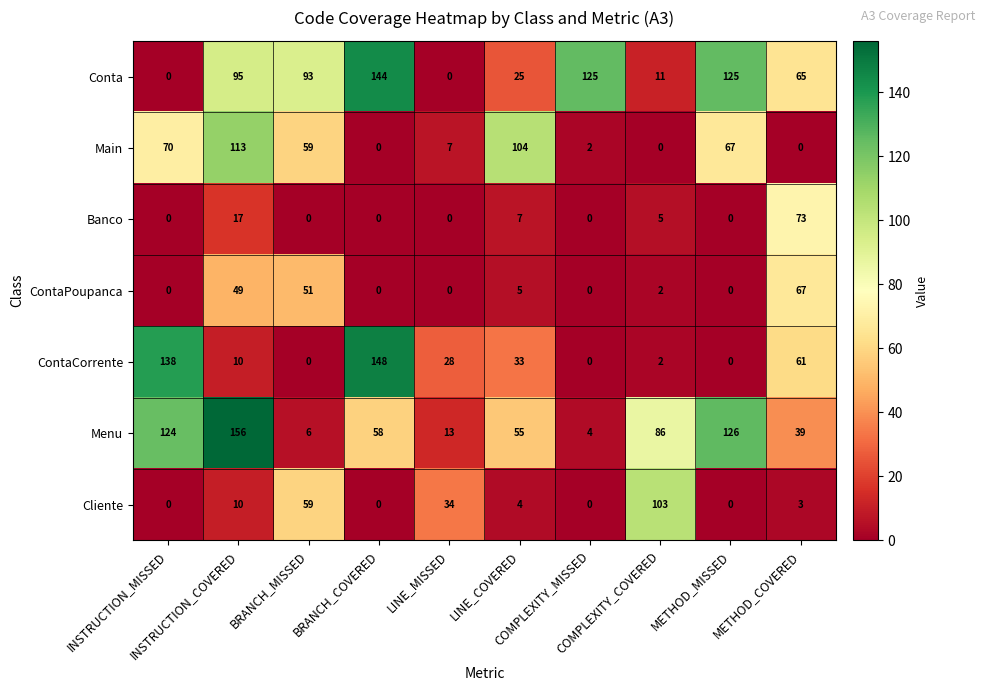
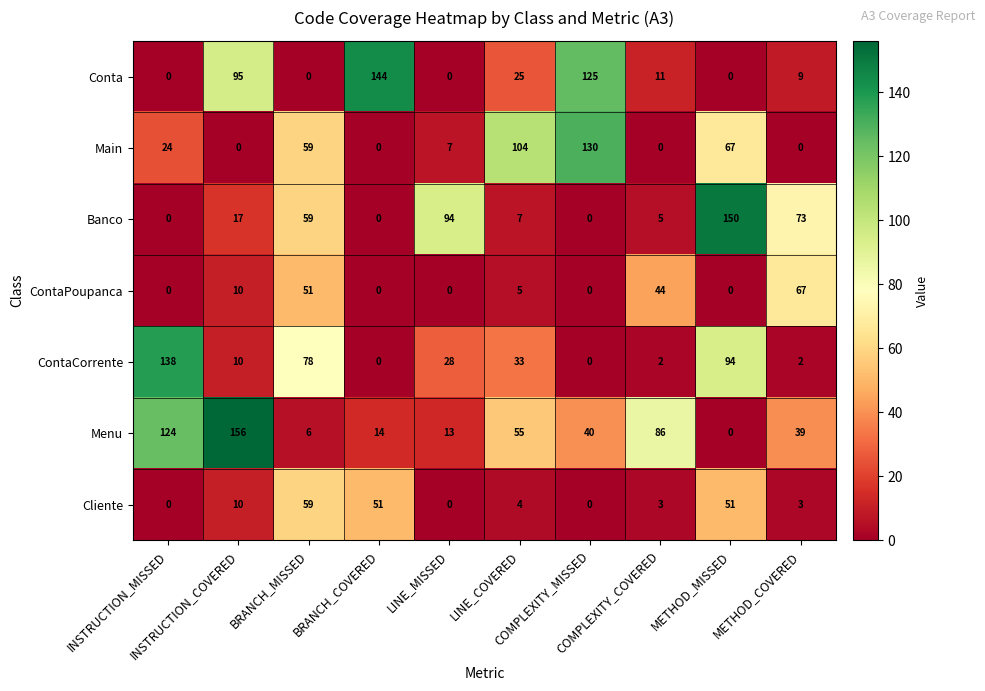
  {
    "Conta": {
      "INSTRUCTION_MISSED": 0,
      "INSTRUCTION_COVERED": 95,
-     "BRANCH_MISSED": 93,
+     "BRANCH_MISSED": 0,
      "BRANCH_COVERED": 144,
      "LINE_MISSED": 0,
      "LINE_COVERED": 25,
      "COMPLEXITY_MISSED": 125,
      "COMPLEXITY_COVERED": 11,
-     "METHOD_MISSED": 125,
-     "METHOD_COVERED": 65
+     "METHOD_MISSED": 0,
+     "METHOD_COVERED": 9
    },
    "Main": {
-     "INSTRUCTION_MISSED": 70,
-     "INSTRUCTION_COVERED": 113,
+     "INSTRUCTION_MISSED": 24,
+     "INSTRUCTION_COVERED": 0,
      "BRANCH_MISSED": 59,
      "BRANCH_COVERED": 0,
      "LINE_MISSED": 7,
      "LINE_COVERED": 104,
-     "COMPLEXITY_MISSED": 2,
+     "COMPLEXITY_MISSED": 130,
      "COMPLEXITY_COVERED": 0,
      "METHOD_MISSED": 67,
      "METHOD_COVERED": 0
    },
    "Banco": {
      "INSTRUCTION_MISSED": 0,
      "INSTRUCTION_COVERED": 17,
-     "BRANCH_MISSED": 0,
+     "BRANCH_MISSED": 59,
      "BRANCH_COVERED": 0,
-     "LINE_MISSED": 0,
+     "LINE_MISSED": 94,
      "LINE_COVERED": 7,
      "COMPLEXITY_MISSED": 0,
      "COMPLEXITY_COVERED": 5,
-     "METHOD_MISSED": 0,
+     "METHOD_MISSED": 150,
      "METHOD_COVERED": 73
    },
    "ContaPoupanca": {
      "INSTRUCTION_MISSED": 0,
-     "INSTRUCTION_COVERED": 49,
+     "INSTRUCTION_COVERED": 10,
      "BRANCH_MISSED": 51,
      "BRANCH_COVERED": 0,
      "LINE_MISSED": 0,
      "LINE_COVERED": 5,
      "COMPLEXITY_MISSED": 0,
-     "COMPLEXITY_COVERED": 2,
+     "COMPLEXITY_COVERED": 44,
      "METHOD_MISSED": 0,
      "METHOD_COVERED": 67
    },
    "ContaCorrente": {
      "INSTRUCTION_MISSED": 138,
      "INSTRUCTION_COVERED": 10,
-     "BRANCH_MISSED": 0,
-     "BRANCH_COVERED": 148,
+     "BRANCH_MISSED": 78,
+     "BRANCH_COVERED": 0,
      "LINE_MISSED": 28,
      "LINE_COVERED": 33,
      "COMPLEXITY_MISSED": 0,
      "COMPLEXITY_COVERED": 2,
-     "METHOD_MISSED": 0,
-     "METHOD_COVERED": 61
+     "METHOD_MISSED": 94,
+     "METHOD_COVERED": 2
    },
    "Menu": {
      "INSTRUCTION_MISSED": 124,
      "INSTRUCTION_COVERED": 156,
      "BRANCH_MISSED": 6,
-     "BRANCH_COVERED": 58,
+     "BRANCH_COVERED": 14,
      "LINE_MISSED": 13,
      "LINE_COVERED": 55,
-     "COMPLEXITY_MISSED": 4,
+     "COMPLEXITY_MISSED": 40,
      "COMPLEXITY_COVERED": 86,
-     "METHOD_MISSED": 126,
+     "METHOD_MISSED": 0,
      "METHOD_COVERED": 39
    },
    "Cliente": {
      "INSTRUCTION_MISSED": 0,
      "INSTRUCTION_COVERED": 10,
      "BRANCH_MISSED": 59,
-     "BRANCH_COVERED": 0,
-     "LINE_MISSED": 34,
+     "BRANCH_COVERED": 51,
+     "LINE_MISSED": 0,
      "LINE_COVERED": 4,
      "COMPLEXITY_MISSED": 0,
-     "COMPLEXITY_COVERED": 103,
-     "METHOD_MISSED": 0,
+     "COMPLEXITY_COVERED": 3,
+     "METHOD_MISSED": 51,
      "METHOD_COVERED": 3
    }
  }
